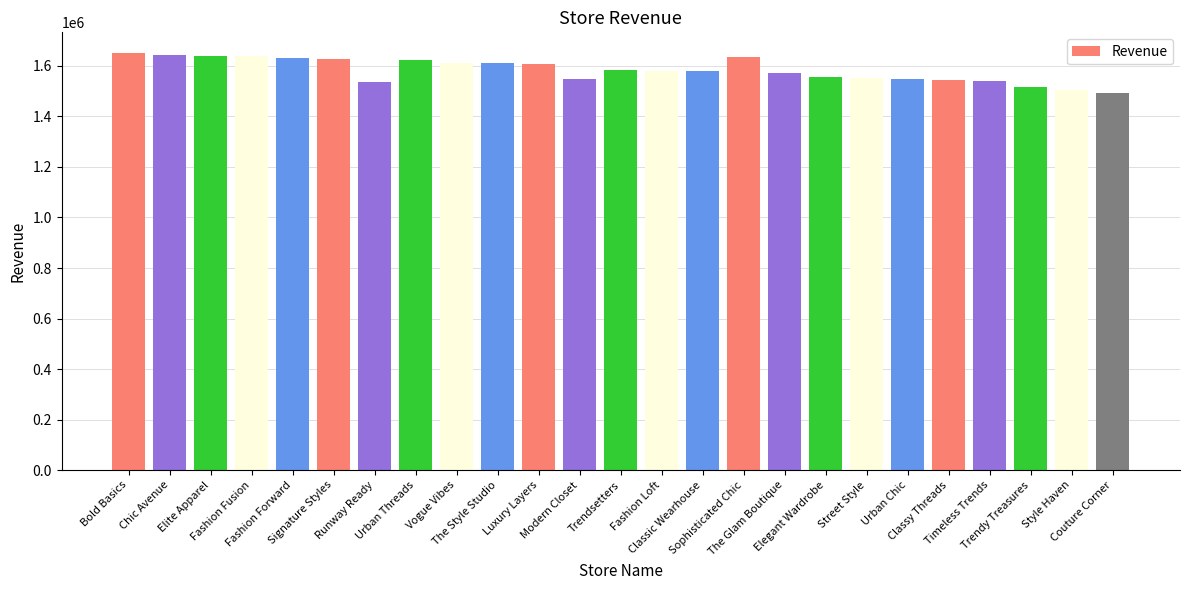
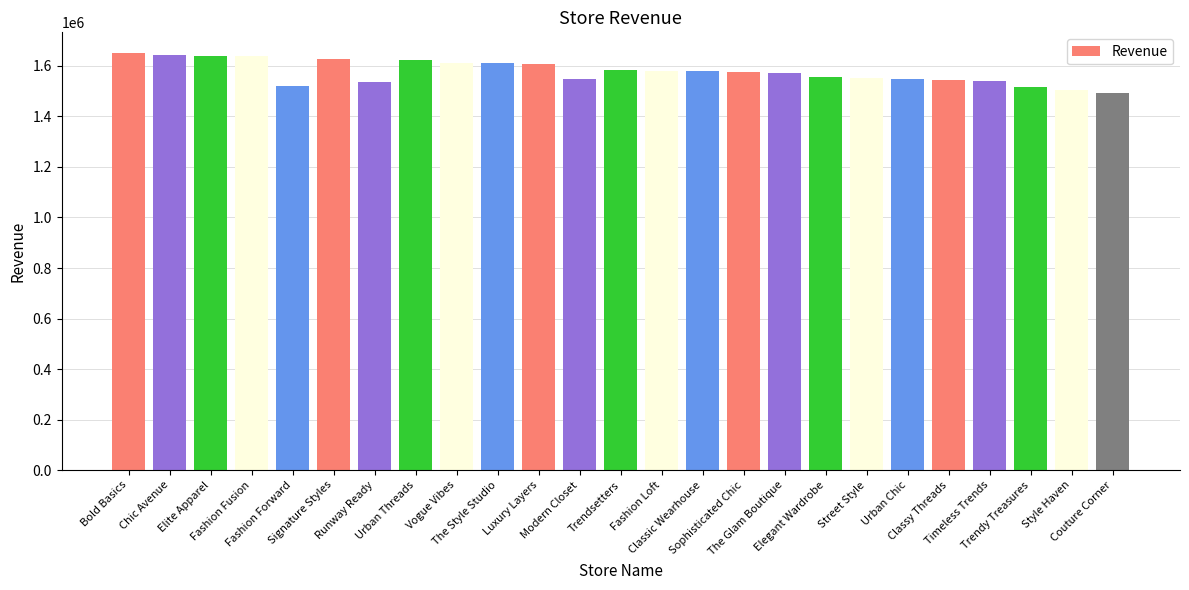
  {
    "Bold Basics": 1650000,
    "Chic Avenue": 1640000,
    "Elite Apparel": 1640000,
    "Fashion Fusion": 1640000,
-   "Fashion Forward": 1630000,
+   "Fashion Forward": 1520000,
    "Signature Styles": 1630000,
    "Runway Ready": 1540000,
    "Urban Threads": 1620000,
    "Vogue Vibes": 1610000,
    "The Style Studio": 1610000,
    "Luxury Layers": 1610000,
    "Modern Closet": 1550000,
    "Trendsetters": 1580000,
    "Fashion Loft": 1580000,
    "Classic Wearhouse": 1580000,
-   "Sophisticated Chic": 1630000,
+   "Sophisticated Chic": 1580000,
    "The Glam Boutique": 1570000,
    "Elegant Wardrobe": 1560000,
    "Street Style": 1550000,
    "Urban Chic": 1550000,
    "Classy Threads": 1540000,
    "Timeless Trends": 1540000,
    "Trendy Treasures": 1520000,
    "Style Haven": 1500000,
    "Couture Corner": 1490000
  }
